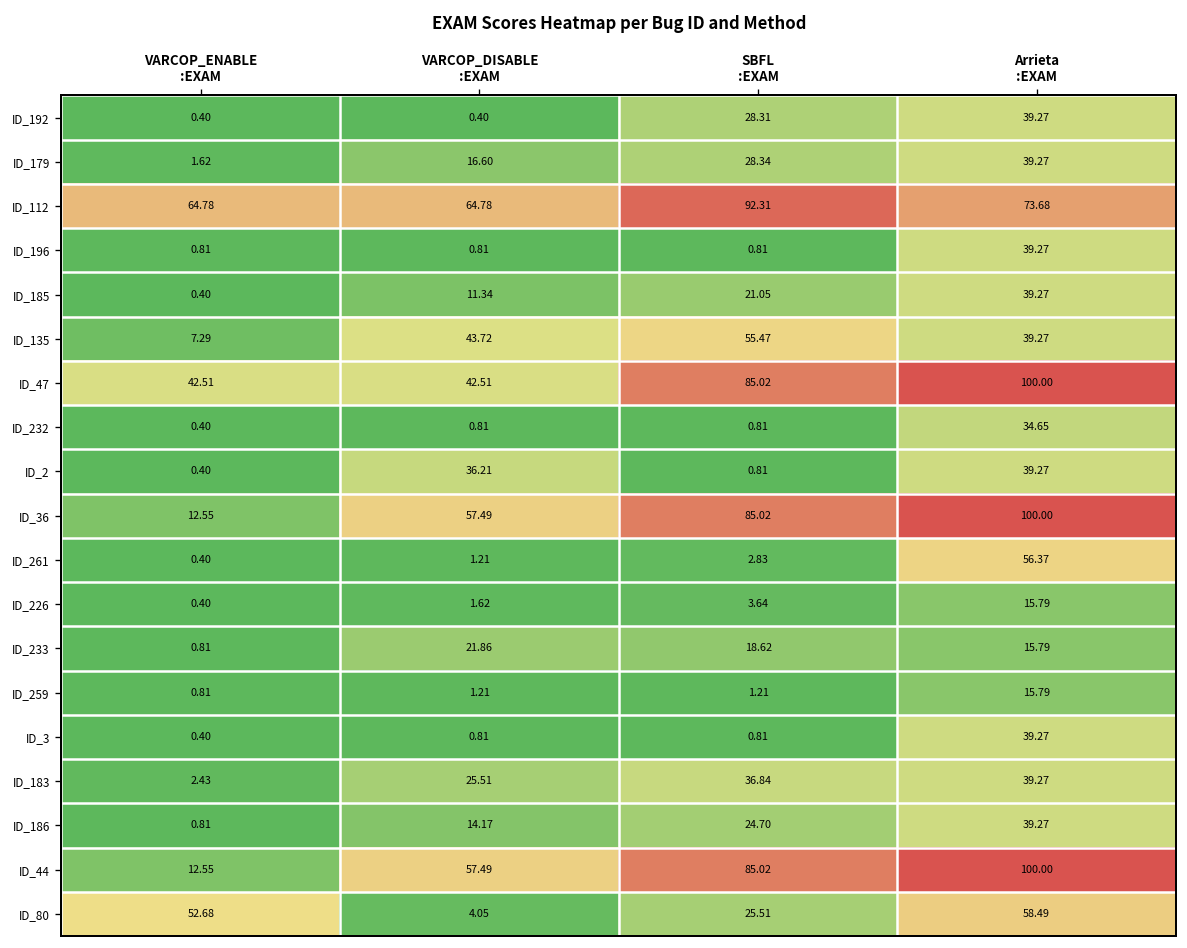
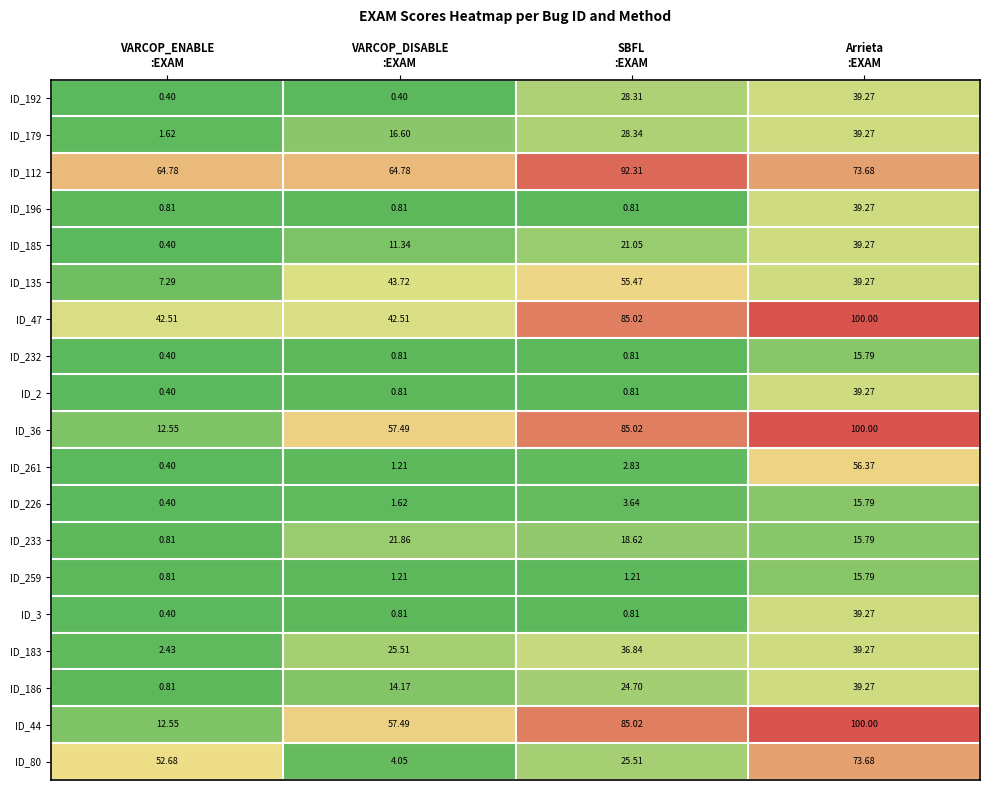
  {
    "ID_192": {
      "VARCOP_ENABLE :EXAM": 0.40,
      "VARCOP_DISABLE :EXAM": 0.40,
      "SBFL :EXAM": 28.31,
      "Arrieta :EXAM": 39.27
    },
    "ID_179": {
      "VARCOP_ENABLE :EXAM": 1.62,
      "VARCOP_DISABLE :EXAM": 16.60,
      "SBFL :EXAM": 28.34,
      "Arrieta :EXAM": 39.27
    },
    "ID_112": {
      "VARCOP_ENABLE :EXAM": 64.78,
      "VARCOP_DISABLE :EXAM": 64.78,
      "SBFL :EXAM": 92.31,
      "Arrieta :EXAM": 73.68
    },
    "ID_196": {
      "VARCOP_ENABLE :EXAM": 0.81,
      "VARCOP_DISABLE :EXAM": 0.81,
      "SBFL :EXAM": 0.81,
      "Arrieta :EXAM": 39.27
    },
    "ID_185": {
      "VARCOP_ENABLE :EXAM": 0.40,
      "VARCOP_DISABLE :EXAM": 11.34,
      "SBFL :EXAM": 21.05,
      "Arrieta :EXAM": 39.27
    },
    "ID_135": {
      "VARCOP_ENABLE :EXAM": 7.29,
      "VARCOP_DISABLE :EXAM": 43.72,
      "SBFL :EXAM": 55.47,
      "Arrieta :EXAM": 39.27
    },
    "ID_47": {
      "VARCOP_ENABLE :EXAM": 42.51,
      "VARCOP_DISABLE :EXAM": 42.51,
      "SBFL :EXAM": 85.02,
      "Arrieta :EXAM": 100.00
    },
    "ID_232": {
      "VARCOP_ENABLE :EXAM": 0.40,
      "VARCOP_DISABLE :EXAM": 0.81,
      "SBFL :EXAM": 0.81,
-     "Arrieta :EXAM": 34.65
+     "Arrieta :EXAM": 15.79
    },
    "ID_2": {
      "VARCOP_ENABLE :EXAM": 0.40,
-     "VARCOP_DISABLE :EXAM": 36.21,
+     "VARCOP_DISABLE :EXAM": 0.81,
      "SBFL :EXAM": 0.81,
      "Arrieta :EXAM": 39.27
    },
    "ID_36": {
      "VARCOP_ENABLE :EXAM": 12.55,
      "VARCOP_DISABLE :EXAM": 57.49,
      "SBFL :EXAM": 85.02,
      "Arrieta :EXAM": 100.00
    },
    "ID_261": {
      "VARCOP_ENABLE :EXAM": 0.40,
      "VARCOP_DISABLE :EXAM": 1.21,
      "SBFL :EXAM": 2.83,
      "Arrieta :EXAM": 56.37
    },
    "ID_226": {
      "VARCOP_ENABLE :EXAM": 0.40,
      "VARCOP_DISABLE :EXAM": 1.62,
      "SBFL :EXAM": 3.64,
      "Arrieta :EXAM": 15.79
    },
    "ID_233": {
      "VARCOP_ENABLE :EXAM": 0.81,
      "VARCOP_DISABLE :EXAM": 21.86,
      "SBFL :EXAM": 18.62,
      "Arrieta :EXAM": 15.79
    },
    "ID_259": {
      "VARCOP_ENABLE :EXAM": 0.81,
      "VARCOP_DISABLE :EXAM": 1.21,
      "SBFL :EXAM": 1.21,
      "Arrieta :EXAM": 15.79
    },
    "ID_3": {
      "VARCOP_ENABLE :EXAM": 0.40,
      "VARCOP_DISABLE :EXAM": 0.81,
      "SBFL :EXAM": 0.81,
      "Arrieta :EXAM": 39.27
    },
    "ID_183": {
      "VARCOP_ENABLE :EXAM": 2.43,
      "VARCOP_DISABLE :EXAM": 25.51,
      "SBFL :EXAM": 36.84,
      "Arrieta :EXAM": 39.27
    },
    "ID_186": {
      "VARCOP_ENABLE :EXAM": 0.81,
      "VARCOP_DISABLE :EXAM": 14.17,
      "SBFL :EXAM": 24.70,
      "Arrieta :EXAM": 39.27
    },
    "ID_44": {
      "VARCOP_ENABLE :EXAM": 12.55,
      "VARCOP_DISABLE :EXAM": 57.49,
      "SBFL :EXAM": 85.02,
      "Arrieta :EXAM": 100.00
    },
    "ID_80": {
      "VARCOP_ENABLE :EXAM": 52.68,
      "VARCOP_DISABLE :EXAM": 4.05,
      "SBFL :EXAM": 25.51,
-     "Arrieta :EXAM": 58.49
+     "Arrieta :EXAM": 73.68
    }
  }
